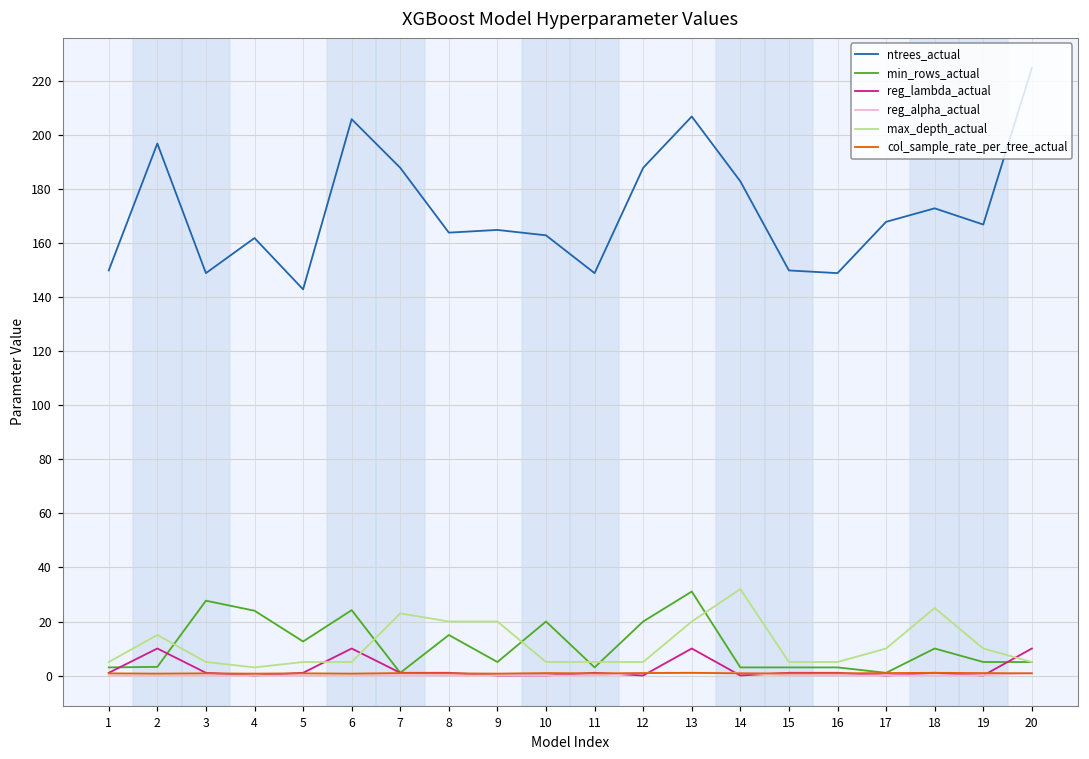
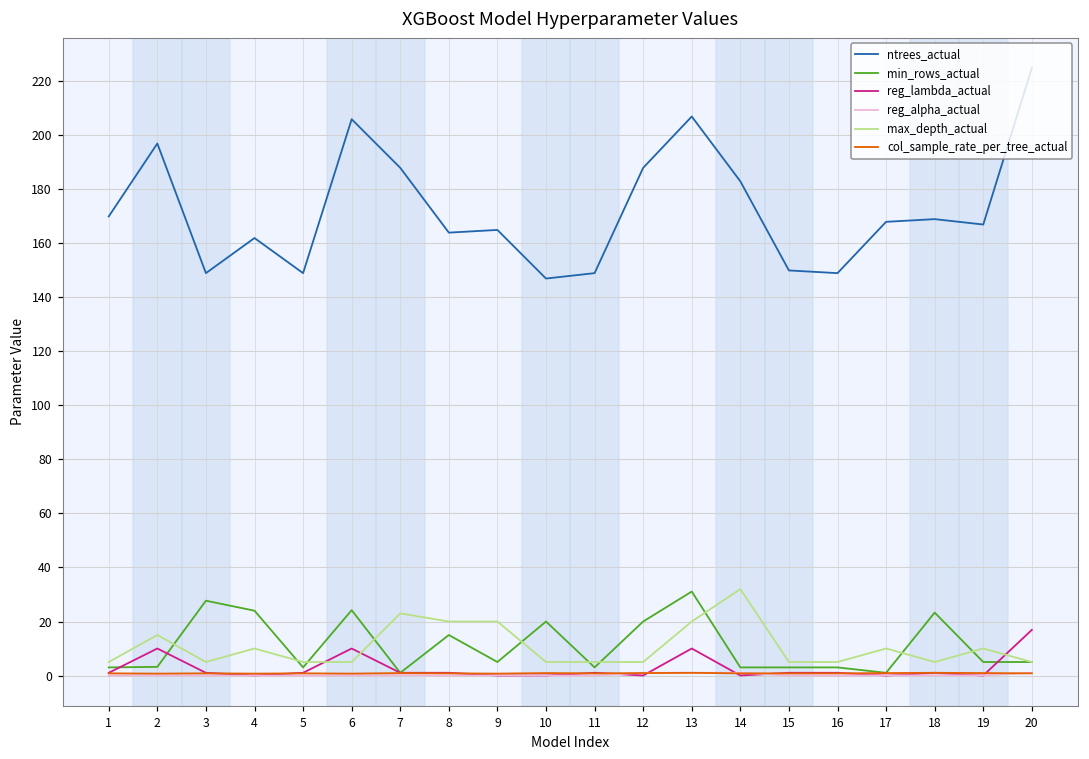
  {
    "ntrees_actual": {
-     "1": 150,
+     "1": 170,
      "2": 197,
      "3": 149,
      "4": 162,
-     "5": 143,
+     "5": 149,
      "6": 206,
      "7": 188,
      "8": 164,
      "9": 165,
-     "10": 163,
+     "10": 147,
      "11": 149,
      "12": 188,
      "13": 207,
      "14": 183,
      "15": 150,
      "16": 149,
      "17": 168,
-     "18": 173,
+     "18": 169,
      "19": 167
    },
    "min_rows_actual": {
      "1": 3,
      "2": 3,
      "3": 28,
      "4": 24,
-     "5": 13,
+     "5": 3,
      "6": 24,
      "8": 15,
      "9": 5,
      "10": 20,
      "11": 3,
      "12": 20,
      "13": 31,
      "14": 3,
      "15": 3,
      "16": 3,
-     "18": 10,
+     "18": 23,
      "19": 5
    },
    "reg_lambda_actual": {
      "2": 10,
      "6": 10,
      "13": 10,
-     "20": 10
+     "20": 17
    },
    "max_depth_actual": {
      "1": 5,
      "2": 15,
      "3": 5,
-     "4": 3,
+     "4": 10,
      "5": 5,
      "6": 5,
      "7": 23,
      "8": 20,
      "9": 20,
      "10": 5,
      "11": 5,
      "12": 5,
      "13": 20,
      "14": 32,
      "15": 5,
      "16": 5,
      "17": 10,
-     "18": 25,
+     "18": 5,
      "19": 10
    }
  }
